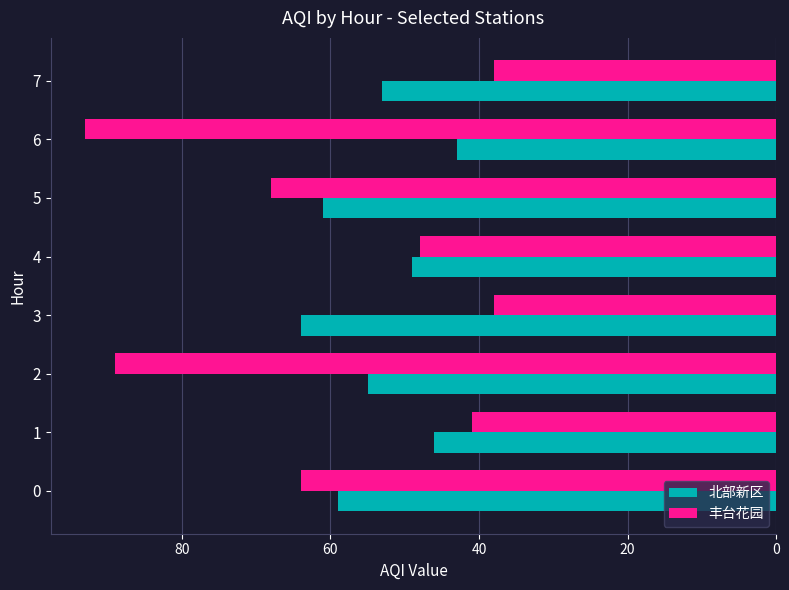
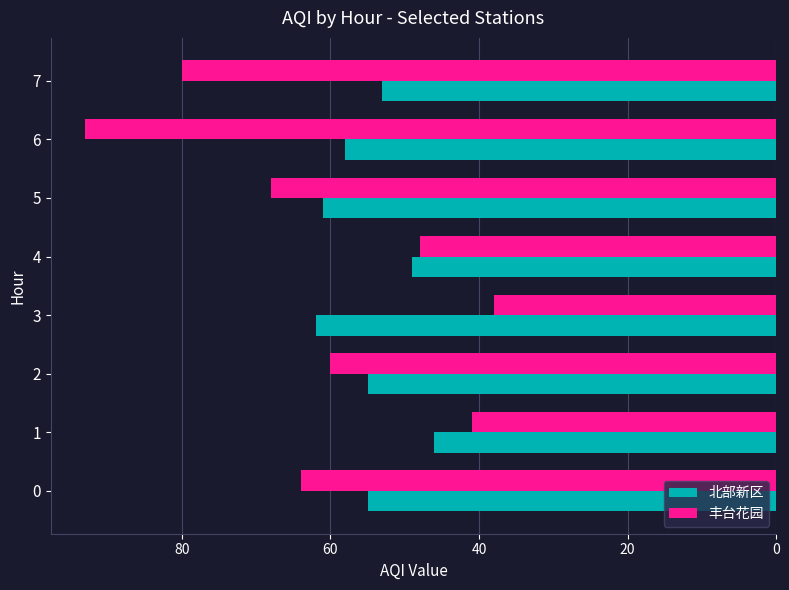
  {
    "北部新区": {
      "7": 53,
-     "6": 43,
+     "6": 58,
      "5": 61,
      "4": 49,
-     "3": 64,
+     "3": 62,
      "2": 55,
      "1": 46,
-     "0": 59
+     "0": 55
    },
    "丰台花园": {
-     "7": 38,
+     "7": 80,
      "6": 93,
      "5": 68,
      "4": 48,
      "3": 38,
-     "2": 89,
+     "2": 60,
      "1": 41,
      "0": 64
    }
  }
